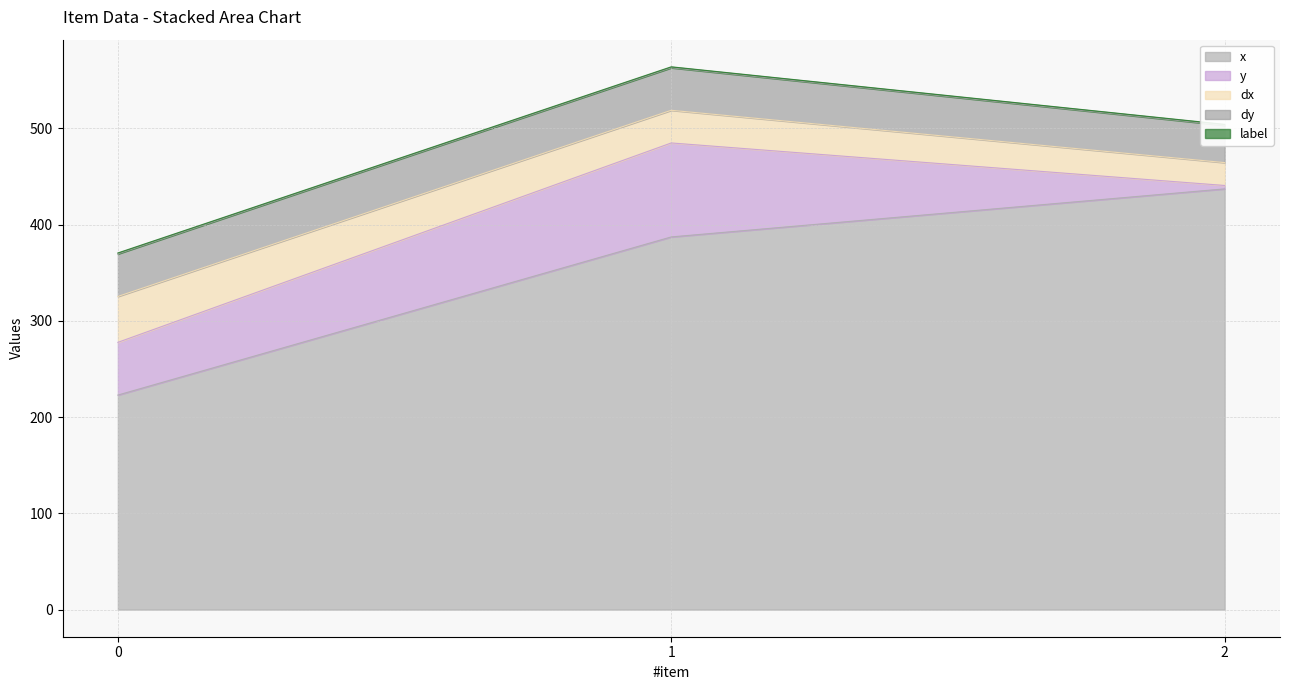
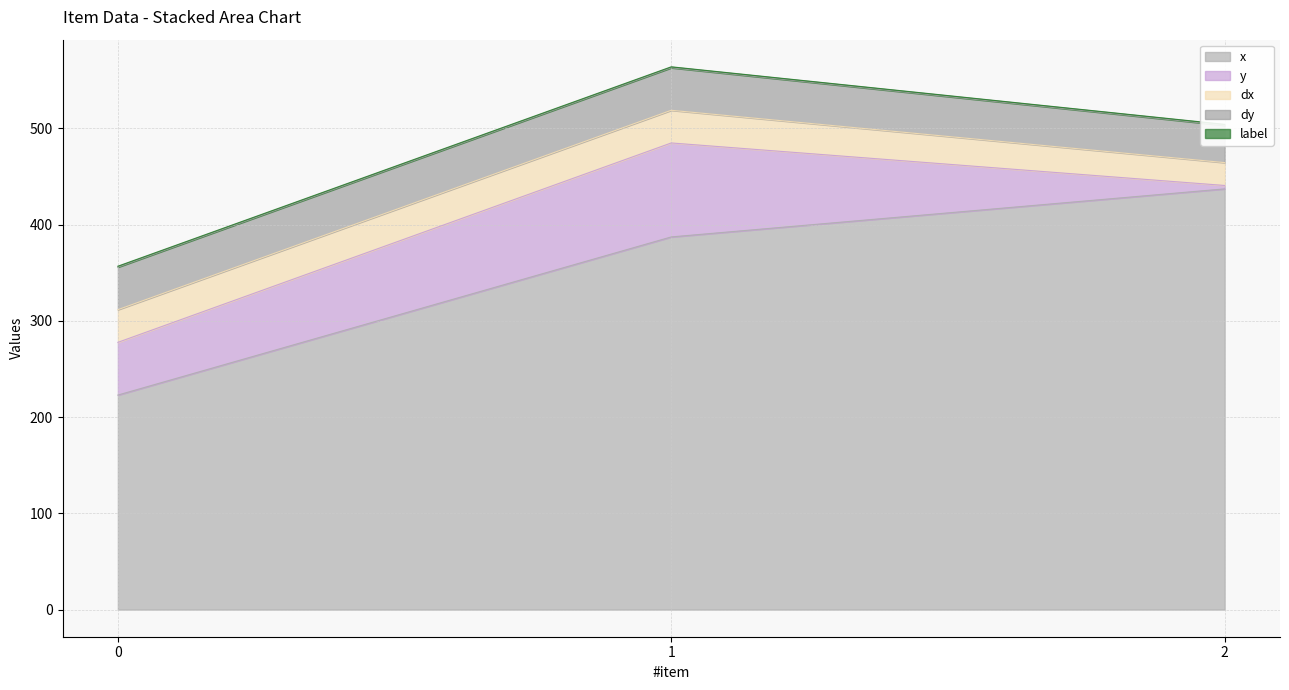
  {
    "dx": {
-     "0": 50,
+     "0": 30,
      "1": 30,
      "2": 20
    }
  }
